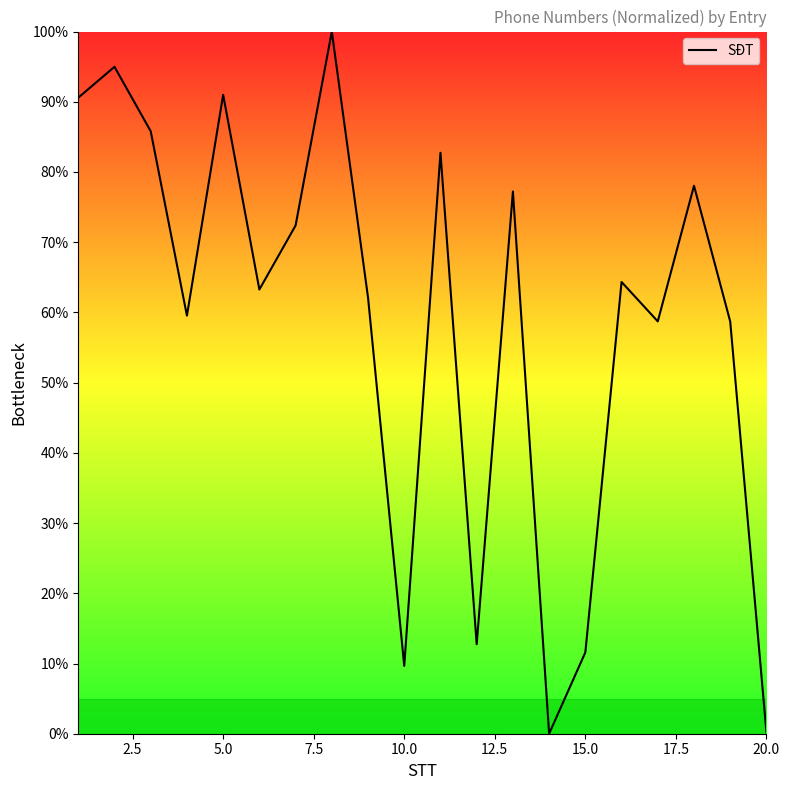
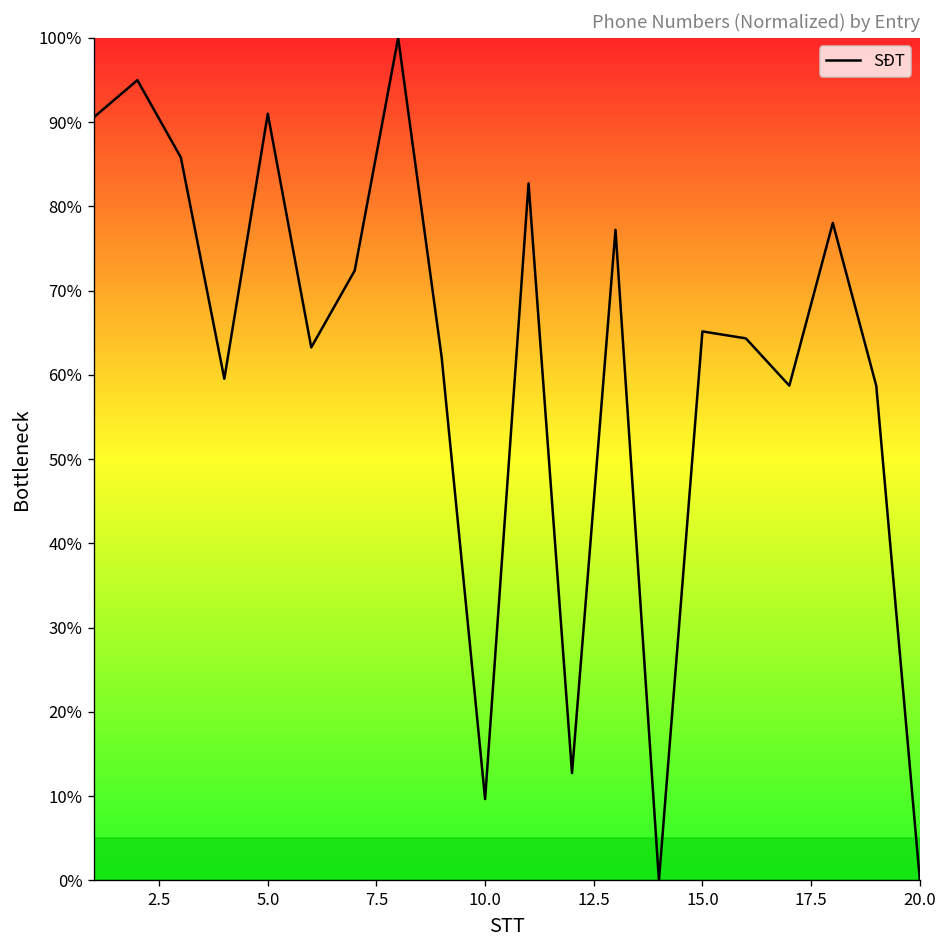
  {
    "5.0": "91%",
    "10.0": "10%",
-   "15.0": "12%"
+   "15.0": "65%"
  }
